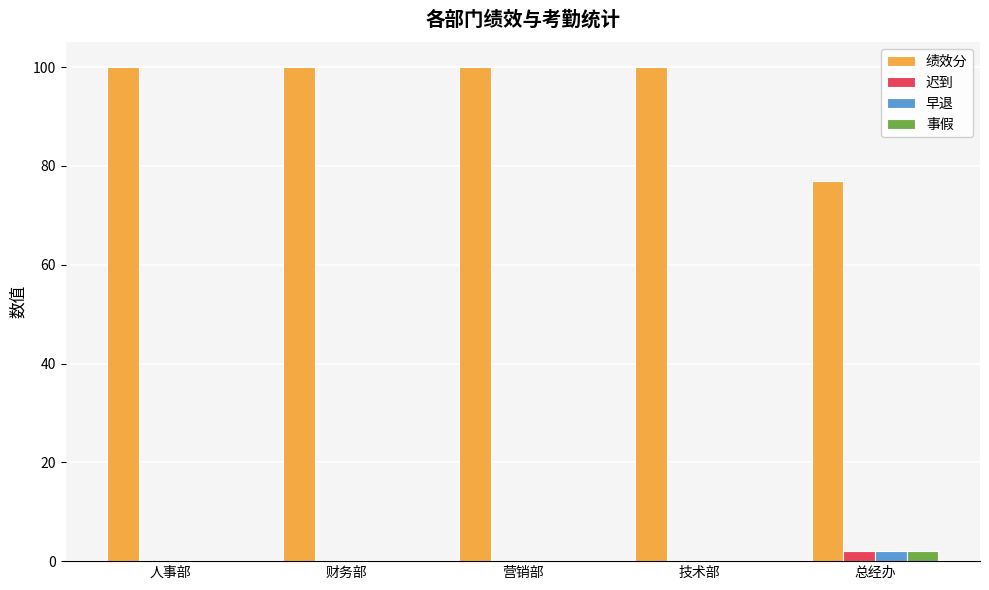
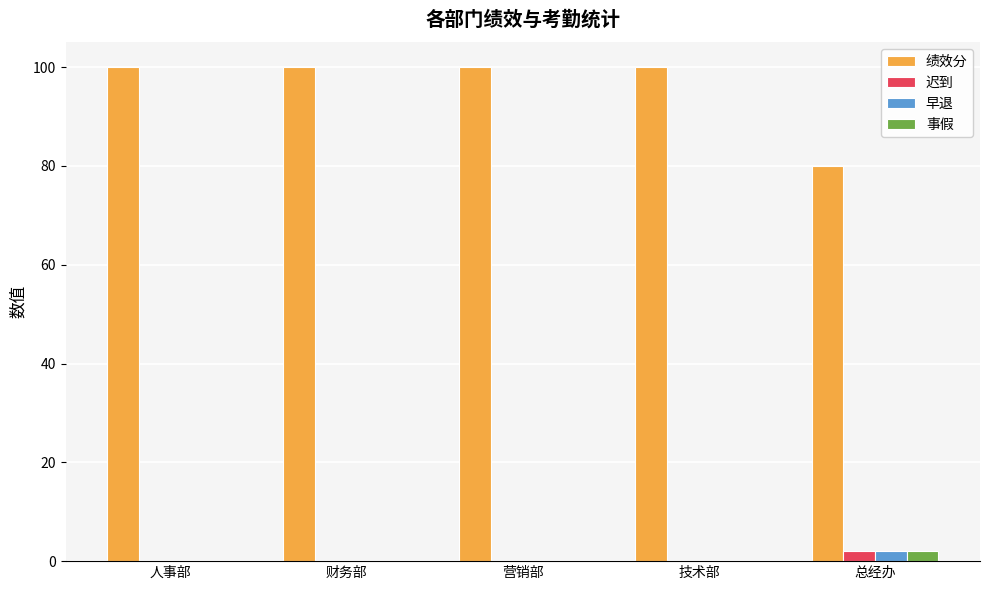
  {
    "绩效分": {
      "人事部": 100,
      "财务部": 100,
      "营销部": 100,
      "技术部": 100,
-     "总经办": 77
+     "总经办": 80
    },
    "迟到": {
      "人事部": 0,
      "财务部": 0,
      "营销部": 0,
      "技术部": 0,
      "总经办": 2
    },
    "早退": {
      "人事部": 0,
      "财务部": 0,
      "营销部": 0,
      "技术部": 0,
      "总经办": 2
    },
    "事假": {
      "人事部": 0,
      "财务部": 0,
      "营销部": 0,
      "技术部": 0,
      "总经办": 2
    }
  }
